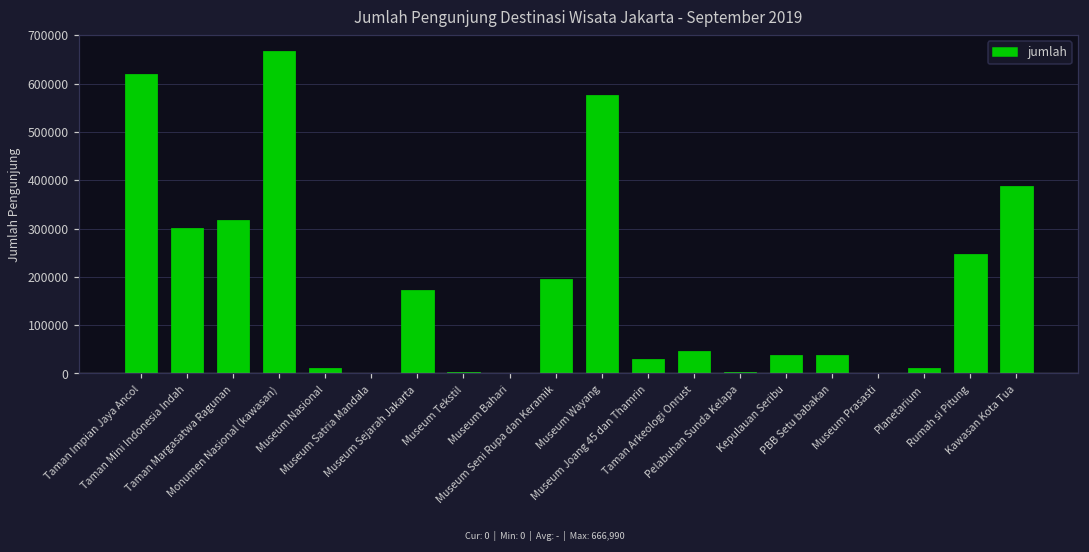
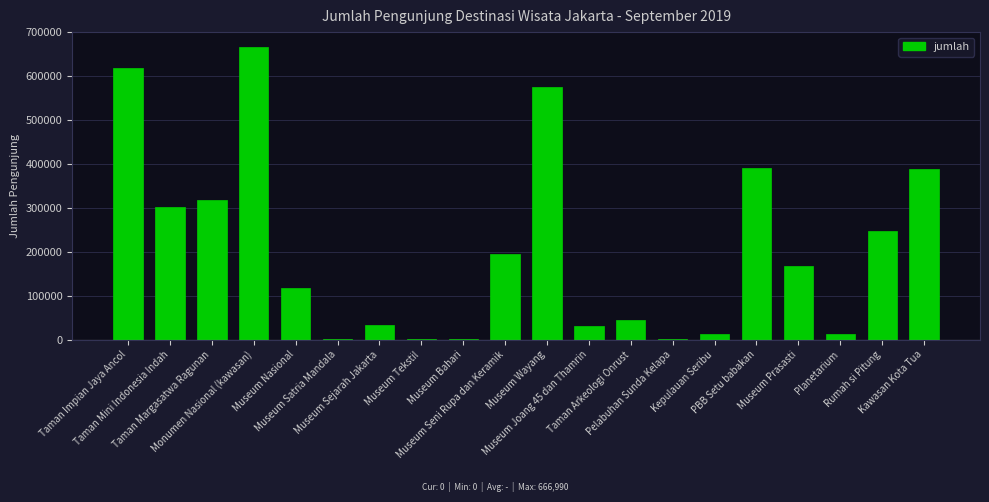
  {
    "Taman Impian Jaya Ancol": 620000,
    "Taman Mini Indonesia Indah": 300000,
    "Taman Margasatwa Ragunan": 320000,
    "Monumen Nasional (kawasan)": 670000,
-   "Museum Nasional": 10000,
-   "Museum Sejarah Jakarta": 170000,
+   "Museum Nasional": 120000,
+   "Museum Sejarah Jakarta": 30000,
    "Museum Seni Rupa dan Keramik": 200000,
    "Museum Wayang": 580000,
    "Museum Joang 45 dan Thamrin": 30000,
    "Taman Arkeologi Onrust": 50000,
-   "Kepulauan Seribu": 40000,
-   "PBB Setu babakan": 40000,
-   "Museum Prasasti": 0,
+   "Kepulauan Seribu": 10000,
+   "PBB Setu babakan": 390000,
+   "Museum Prasasti": 170000,
    "Planetarium": 10000,
    "Rumah si Pitung": 250000,
    "Kawasan Kota Tua": 390000
  }
